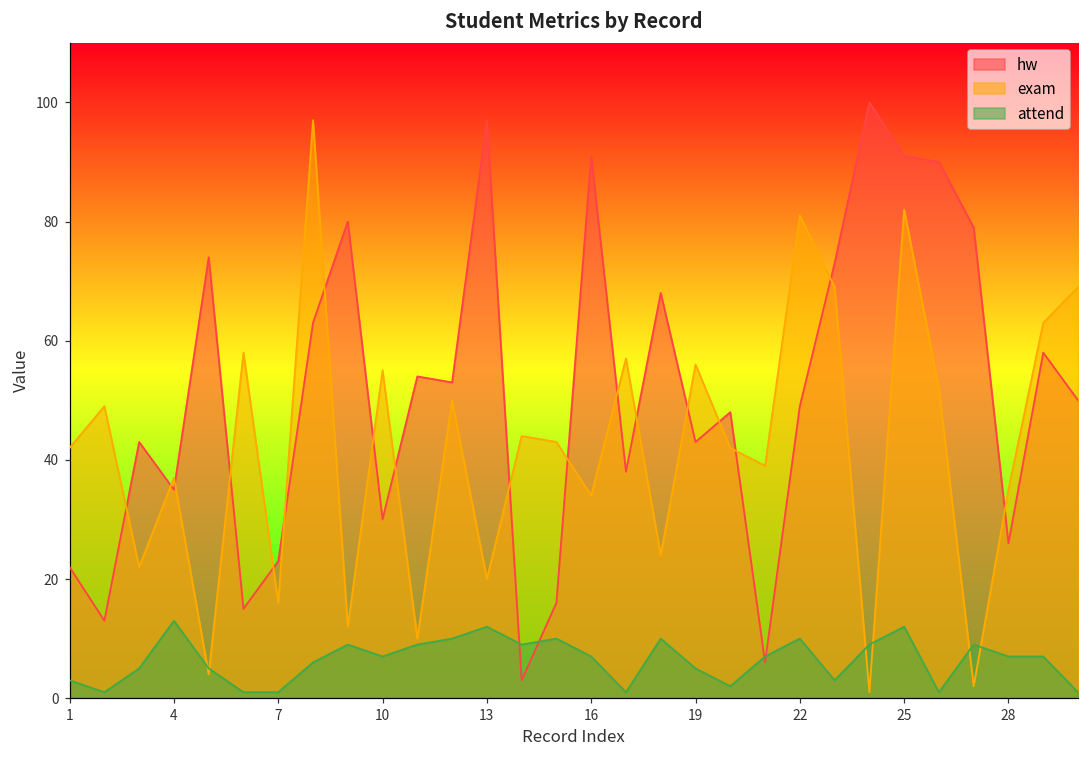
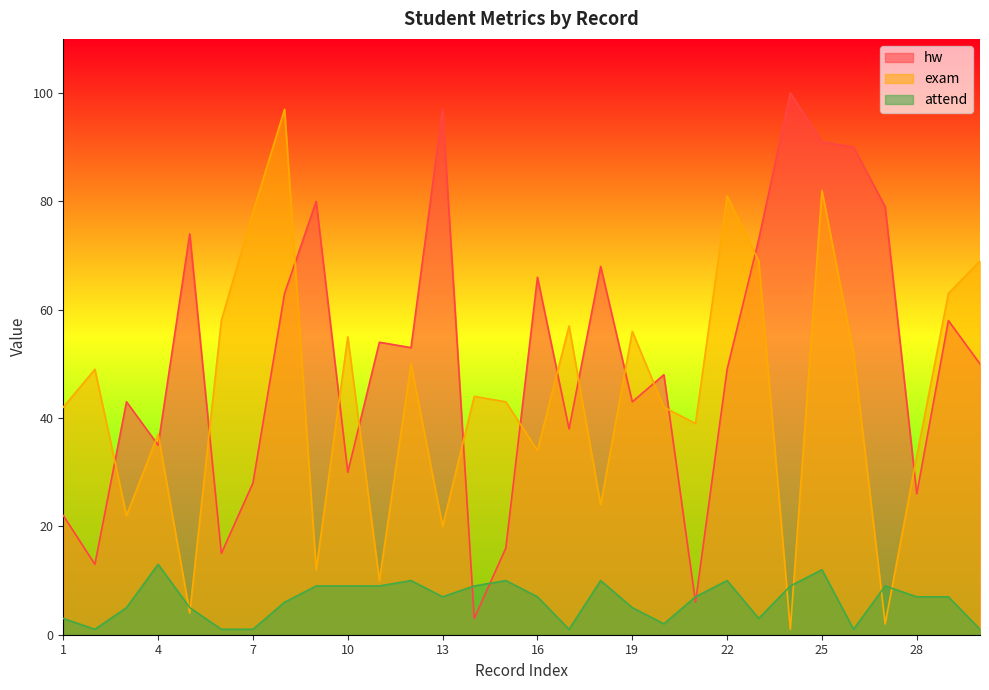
  {
    "hw": {
      "1": 22,
      "4": 35,
-     "7": 23,
+     "7": 28,
      "10": 30,
      "13": 97,
-     "16": 91,
+     "16": 66,
      "19": 43,
      "22": 49,
      "25": 91,
      "28": 26
    },
    "exam": {
      "1": 42,
      "4": 37,
-     "7": 16,
+     "7": 78,
      "10": 55,
      "13": 20,
      "16": 34,
      "19": 56,
      "22": 81,
      "25": 82,
-     "28": 35
+     "28": 33
    },
    "attend": {
      "1": 3,
      "4": 13,
      "7": 1,
-     "10": 7,
-     "13": 12,
+     "10": 9,
+     "13": 7,
      "16": 7,
      "19": 5,
      "22": 10,
      "25": 12,
      "28": 7
    }
  }
